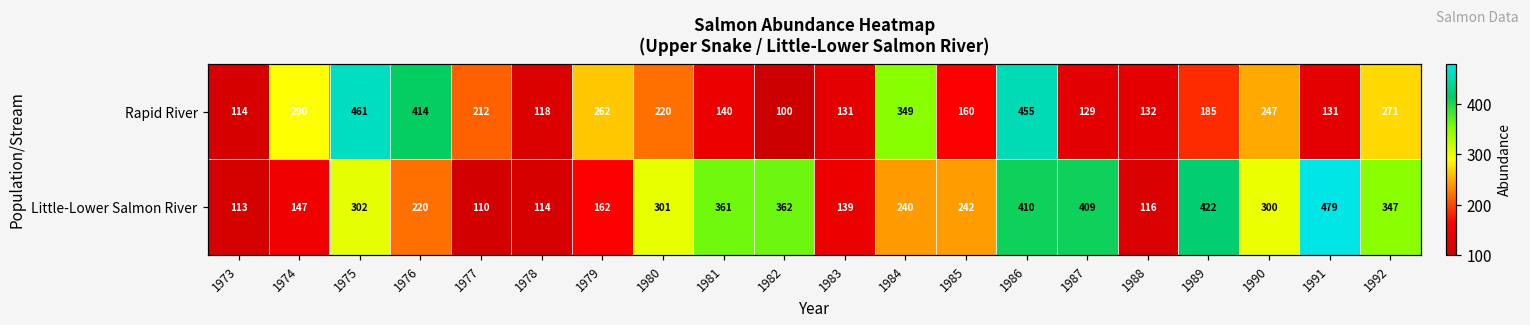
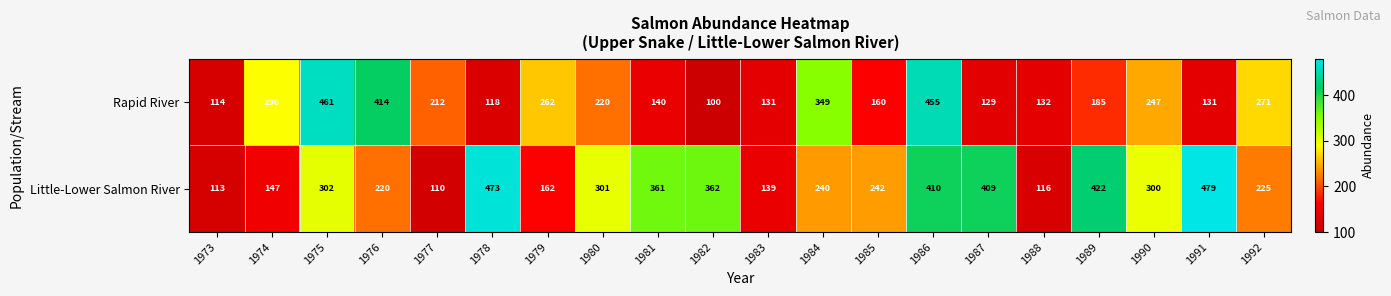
  {
    "Rapid River": {
      "1973": 114,
      "1974": 290,
      "1975": 461,
      "1976": 414,
      "1977": 212,
      "1978": 118,
      "1979": 262,
      "1980": 220,
      "1981": 140,
      "1982": 100,
      "1983": 131,
      "1984": 349,
      "1985": 160,
      "1986": 455,
      "1987": 129,
      "1988": 132,
      "1989": 185,
      "1990": 247,
      "1991": 131,
      "1992": 271
    },
    "Little-Lower Salmon River": {
      "1973": 113,
      "1974": 147,
      "1975": 302,
      "1976": 220,
      "1977": 110,
-     "1978": 114,
+     "1978": 473,
      "1979": 162,
      "1980": 301,
      "1981": 361,
      "1982": 362,
      "1983": 139,
      "1984": 240,
      "1985": 242,
      "1986": 410,
      "1987": 409,
      "1988": 116,
      "1989": 422,
      "1990": 300,
      "1991": 479,
-     "1992": 347
+     "1992": 225
    }
  }
